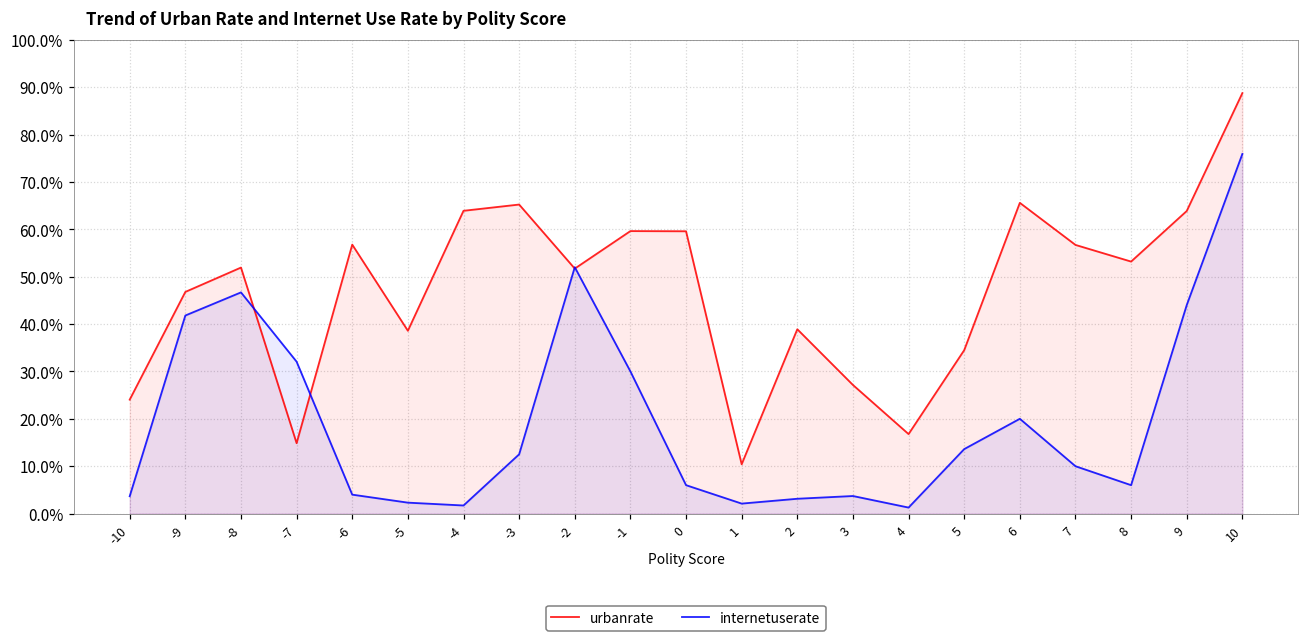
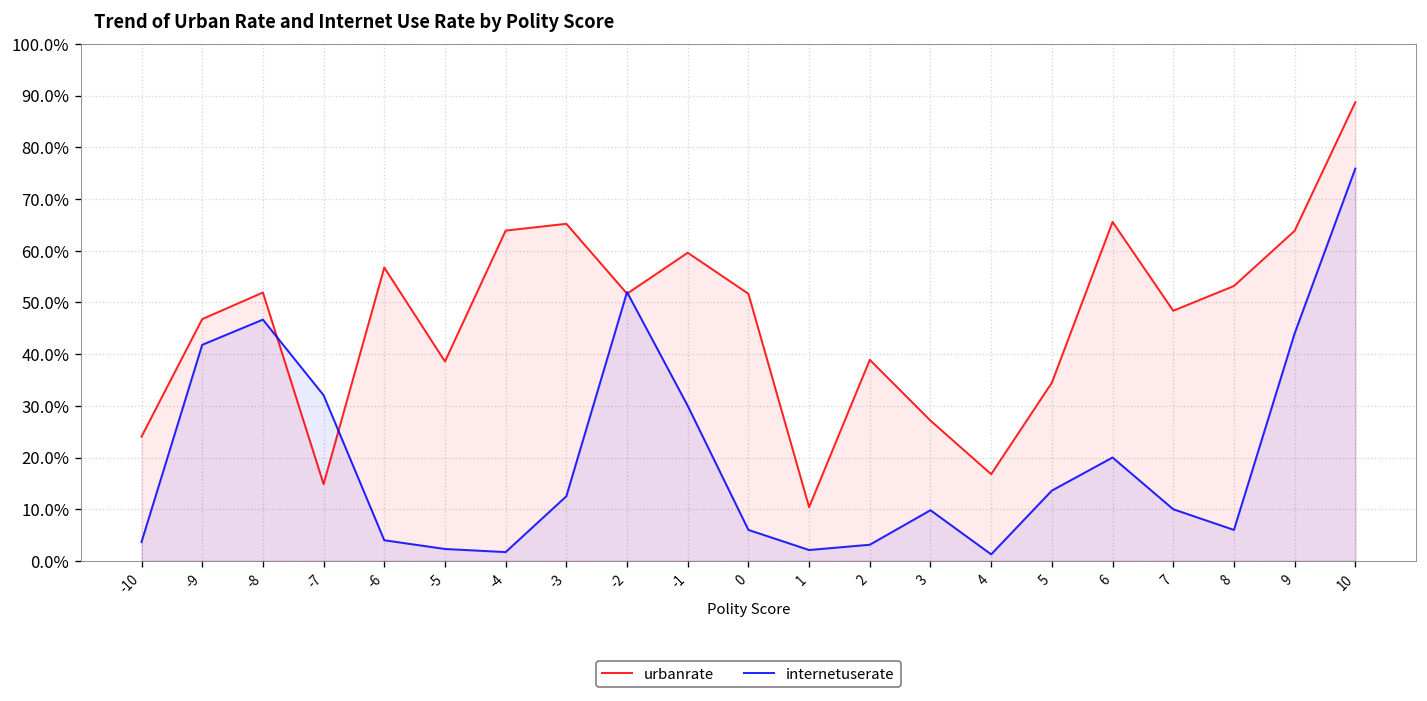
  {
    "urbanrate": {
      "-10": "24%",
      "-9": "47%",
      "-8": "52%",
      "-7": "15%",
      "-6": "57%",
      "-5": "39%",
      "-4": "64%",
      "-3": "65%",
      "-1": "60%",
-     "0": "60%",
+     "0": "52%",
      "1": "10%",
      "2": "39%",
      "3": "27%",
      "4": "17%",
      "5": "34%",
      "6": "66%",
-     "7": "57%",
+     "7": "48%",
      "8": "53%",
      "9": "64%",
      "10": "89%"
    },
    "internetuserate": {
      "-10": "4%",
      "-9": "42%",
      "-8": "47%",
      "-7": "32%",
      "-6": "4%",
      "-5": "2%",
      "-4": "2%",
      "-3": "13%",
      "-1": "30%",
      "0": "6%",
      "1": "2%",
      "2": "3%",
-     "3": "4%",
+     "3": "10%",
      "4": "1%",
      "5": "14%",
      "6": "20%",
      "7": "10%",
      "8": "6%",
      "9": "44%",
      "10": "76%"
    }
  }
